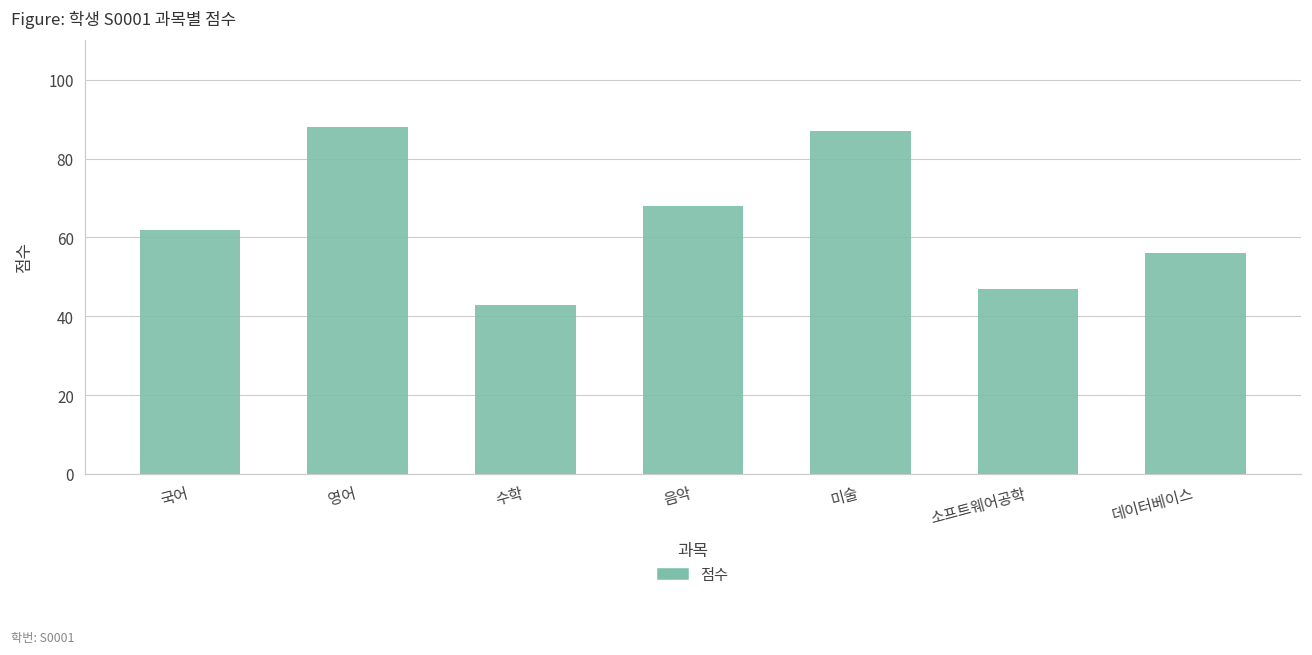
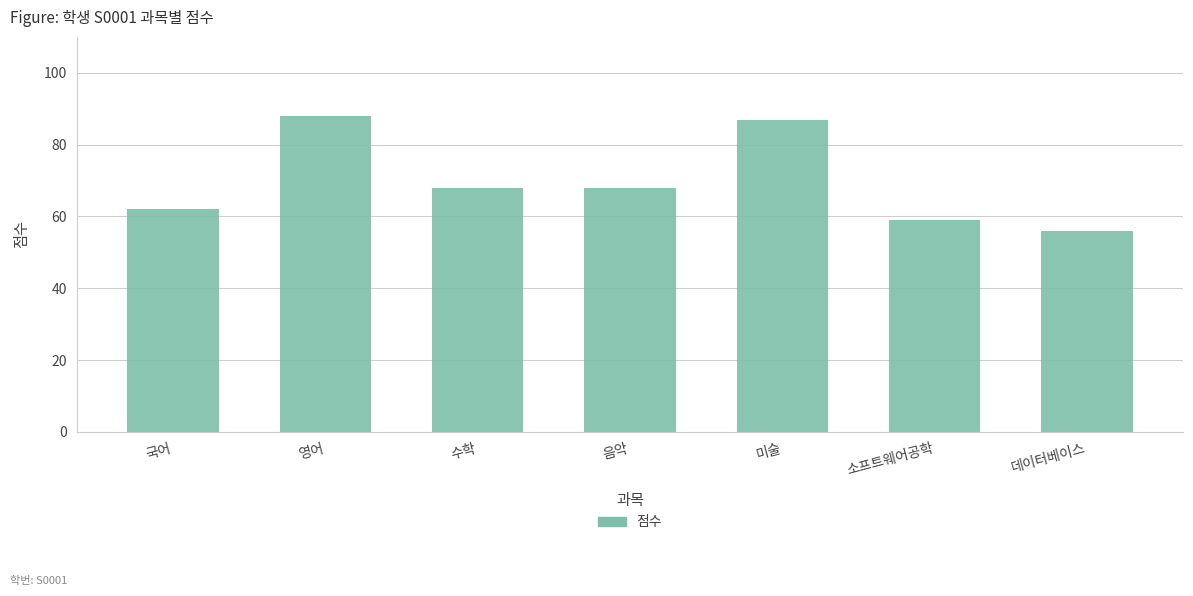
  {
    "국어": 62,
    "영어": 88,
-   "수학": 43,
+   "수학": 68,
    "음악": 68,
    "미술": 87,
-   "소프트웨어공학": 47,
+   "소프트웨어공학": 59,
    "데이터베이스": 56
  }
